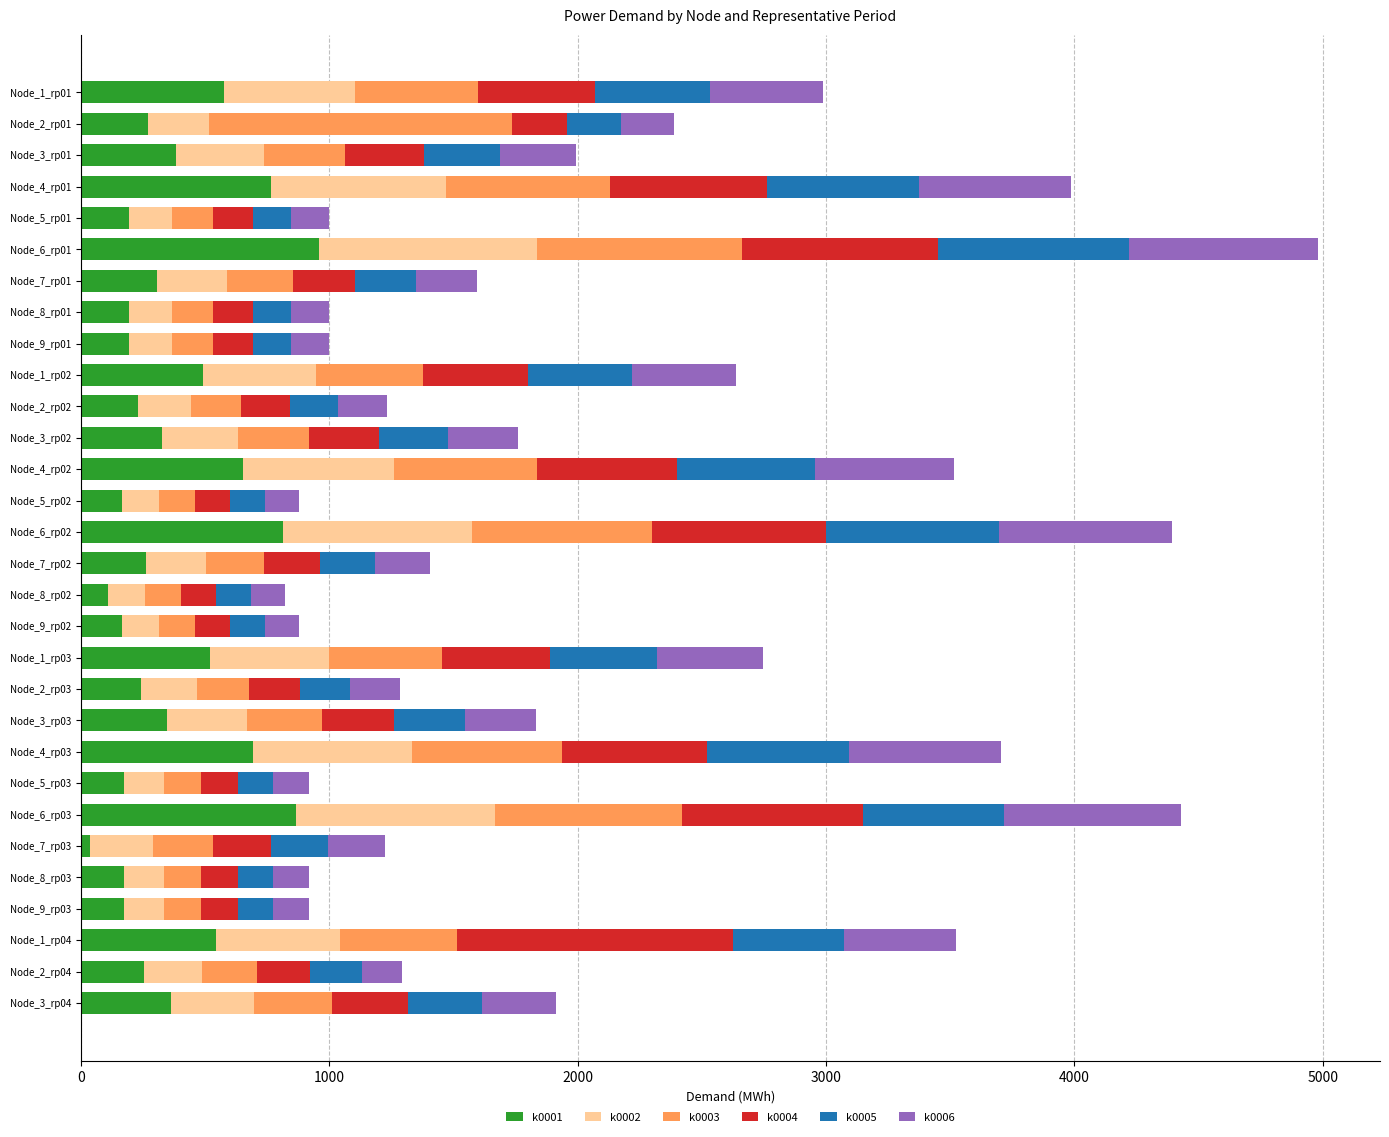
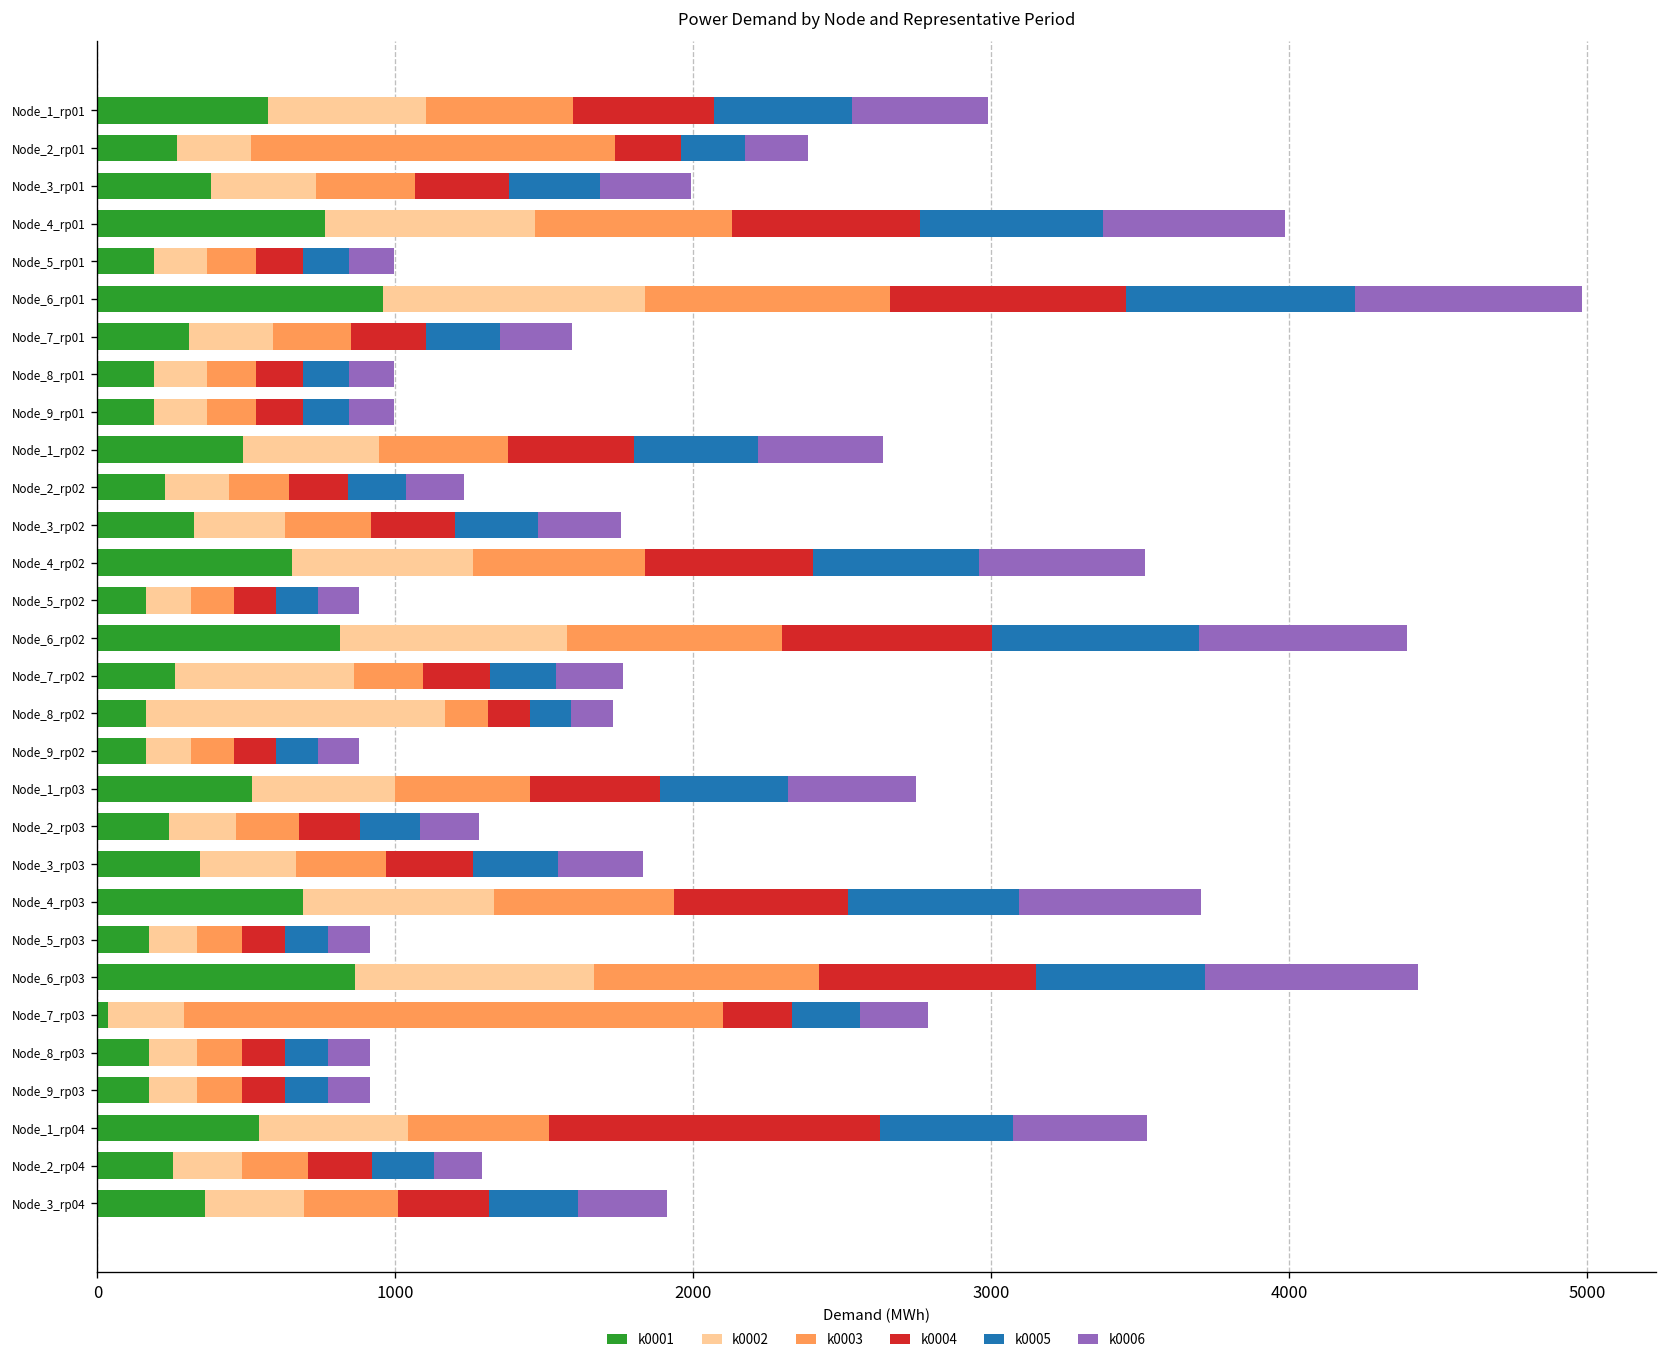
  {
    "k0001": {
      "Node_1_rp01": 570,
      "Node_2_rp01": 270,
      "Node_3_rp01": 380,
      "Node_4_rp01": 770,
      "Node_5_rp01": 190,
      "Node_6_rp01": 960,
      "Node_7_rp01": 310,
      "Node_8_rp01": 190,
      "Node_9_rp01": 190,
      "Node_1_rp02": 490,
      "Node_2_rp02": 230,
      "Node_3_rp02": 330,
      "Node_4_rp02": 650,
      "Node_5_rp02": 160,
      "Node_6_rp02": 820,
      "Node_7_rp02": 260,
-     "Node_8_rp02": 110,
+     "Node_8_rp02": 160,
      "Node_9_rp02": 160,
      "Node_1_rp03": 520,
      "Node_2_rp03": 240,
      "Node_3_rp03": 350,
      "Node_4_rp03": 690,
      "Node_5_rp03": 170,
      "Node_6_rp03": 860,
      "Node_7_rp03": 30,
      "Node_8_rp03": 170,
      "Node_9_rp03": 170,
      "Node_1_rp04": 540,
      "Node_2_rp04": 250,
      "Node_3_rp04": 360
    },
    "k0002": {
      "Node_1_rp01": 530,
      "Node_2_rp01": 250,
      "Node_3_rp01": 350,
      "Node_4_rp01": 700,
      "Node_5_rp01": 180,
      "Node_6_rp01": 880,
      "Node_7_rp01": 280,
      "Node_8_rp01": 180,
      "Node_9_rp01": 180,
      "Node_1_rp02": 460,
      "Node_2_rp02": 210,
      "Node_3_rp02": 300,
      "Node_4_rp02": 610,
      "Node_5_rp02": 150,
      "Node_6_rp02": 760,
-     "Node_7_rp02": 240,
-     "Node_8_rp02": 150,
+     "Node_7_rp02": 600,
+     "Node_8_rp02": 1000,
      "Node_9_rp02": 150,
      "Node_1_rp03": 480,
      "Node_2_rp03": 220,
      "Node_3_rp03": 320,
      "Node_4_rp03": 640,
      "Node_5_rp03": 160,
      "Node_6_rp03": 800,
      "Node_7_rp03": 260,
      "Node_8_rp03": 160,
      "Node_9_rp03": 160,
      "Node_1_rp04": 500,
      "Node_2_rp04": 230,
      "Node_3_rp04": 330
    },
    "k0003": {
      "Node_1_rp01": 490,
      "Node_2_rp01": 1220,
      "Node_3_rp01": 330,
      "Node_4_rp01": 660,
      "Node_5_rp01": 160,
      "Node_6_rp01": 820,
      "Node_7_rp01": 260,
      "Node_8_rp01": 160,
      "Node_9_rp01": 160,
      "Node_1_rp02": 430,
      "Node_2_rp02": 200,
      "Node_3_rp02": 290,
      "Node_4_rp02": 580,
      "Node_5_rp02": 140,
      "Node_6_rp02": 720,
      "Node_7_rp02": 230,
      "Node_8_rp02": 140,
      "Node_9_rp02": 140,
      "Node_1_rp03": 450,
      "Node_2_rp03": 210,
      "Node_3_rp03": 300,
      "Node_4_rp03": 600,
      "Node_5_rp03": 150,
      "Node_6_rp03": 750,
-     "Node_7_rp03": 240,
+     "Node_7_rp03": 1810,
      "Node_8_rp03": 150,
      "Node_9_rp03": 150,
      "Node_1_rp04": 470,
      "Node_2_rp04": 220,
      "Node_3_rp04": 320
    },
    "k0004": {
      "Node_1_rp01": 470,
      "Node_2_rp01": 220,
      "Node_3_rp01": 320,
      "Node_4_rp01": 630,
      "Node_5_rp01": 160,
      "Node_6_rp01": 790,
      "Node_7_rp01": 250,
      "Node_8_rp01": 160,
      "Node_9_rp01": 160,
      "Node_1_rp02": 420,
      "Node_2_rp02": 200,
      "Node_3_rp02": 280,
      "Node_4_rp02": 560,
      "Node_5_rp02": 140,
      "Node_6_rp02": 700,
      "Node_7_rp02": 230,
      "Node_8_rp02": 140,
      "Node_9_rp02": 140,
      "Node_1_rp03": 440,
      "Node_2_rp03": 200,
      "Node_3_rp03": 290,
      "Node_4_rp03": 580,
      "Node_5_rp03": 150,
      "Node_6_rp03": 730,
      "Node_7_rp03": 230,
      "Node_8_rp03": 150,
      "Node_9_rp03": 150,
      "Node_1_rp04": 1110,
      "Node_2_rp04": 210,
      "Node_3_rp04": 300
    },
    "k0005": {
      "Node_1_rp01": 460,
      "Node_2_rp01": 220,
      "Node_3_rp01": 310,
      "Node_4_rp01": 610,
      "Node_5_rp01": 150,
      "Node_6_rp01": 770,
      "Node_7_rp01": 250,
      "Node_8_rp01": 150,
      "Node_9_rp01": 150,
      "Node_1_rp02": 420,
      "Node_2_rp02": 190,
      "Node_3_rp02": 280,
      "Node_4_rp02": 560,
      "Node_5_rp02": 140,
      "Node_6_rp02": 700,
      "Node_7_rp02": 220,
      "Node_8_rp02": 140,
      "Node_9_rp02": 140,
      "Node_1_rp03": 430,
      "Node_2_rp03": 200,
      "Node_3_rp03": 290,
      "Node_4_rp03": 570,
      "Node_5_rp03": 140,
      "Node_6_rp03": 570,
      "Node_7_rp03": 230,
      "Node_8_rp03": 140,
      "Node_9_rp03": 140,
      "Node_1_rp04": 450,
      "Node_2_rp04": 210,
      "Node_3_rp04": 300
    },
    "k0006": {
      "Node_1_rp01": 460,
      "Node_2_rp01": 210,
      "Node_3_rp01": 300,
      "Node_4_rp01": 610,
      "Node_5_rp01": 150,
      "Node_6_rp01": 760,
      "Node_7_rp01": 240,
      "Node_8_rp01": 150,
      "Node_9_rp01": 150,
      "Node_1_rp02": 420,
      "Node_2_rp02": 200,
      "Node_3_rp02": 280,
      "Node_4_rp02": 560,
      "Node_5_rp02": 140,
      "Node_6_rp02": 700,
      "Node_7_rp02": 220,
      "Node_8_rp02": 140,
      "Node_9_rp02": 140,
      "Node_1_rp03": 430,
      "Node_2_rp03": 200,
      "Node_3_rp03": 290,
      "Node_4_rp03": 610,
      "Node_5_rp03": 140,
      "Node_6_rp03": 710,
      "Node_7_rp03": 230,
      "Node_8_rp03": 140,
      "Node_9_rp03": 140,
      "Node_1_rp04": 450,
      "Node_2_rp04": 160,
      "Node_3_rp04": 300
    }
  }
